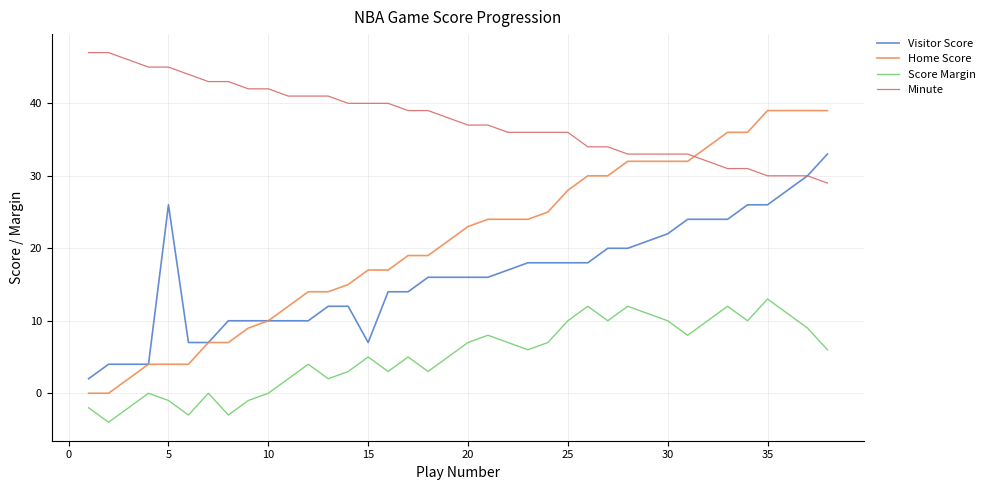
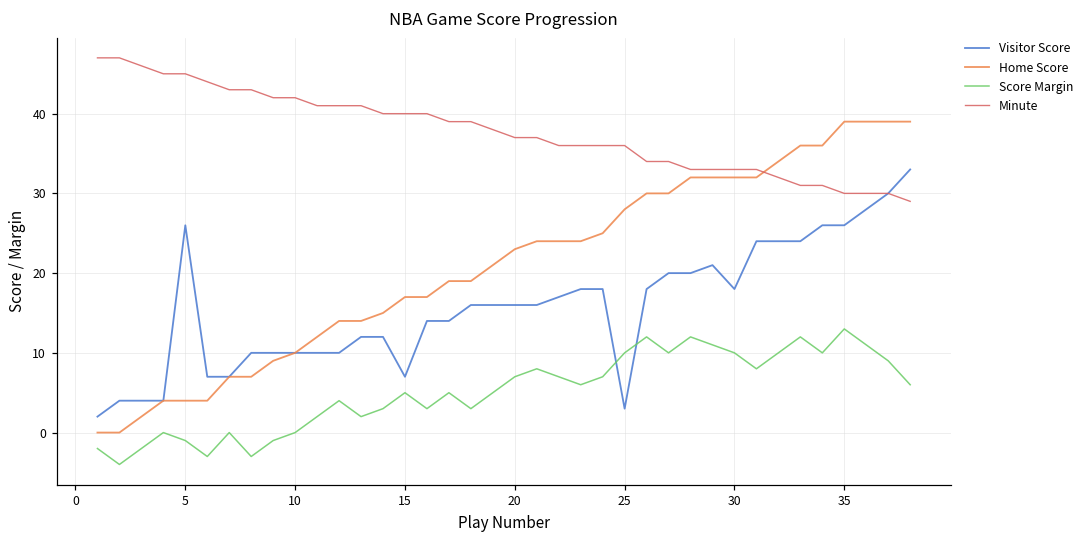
  {
    "Visitor Score": {
      "5": 26,
      "15": 7,
      "20": 16,
-     "25": 18,
-     "30": 22,
+     "25": 3,
+     "30": 18,
      "35": 26
    },
    "Score Margin": {
      "5": -1,
      "10": 0,
      "15": 5,
      "20": 7,
      "25": 10,
      "30": 10,
      "35": 13
    }
  }
